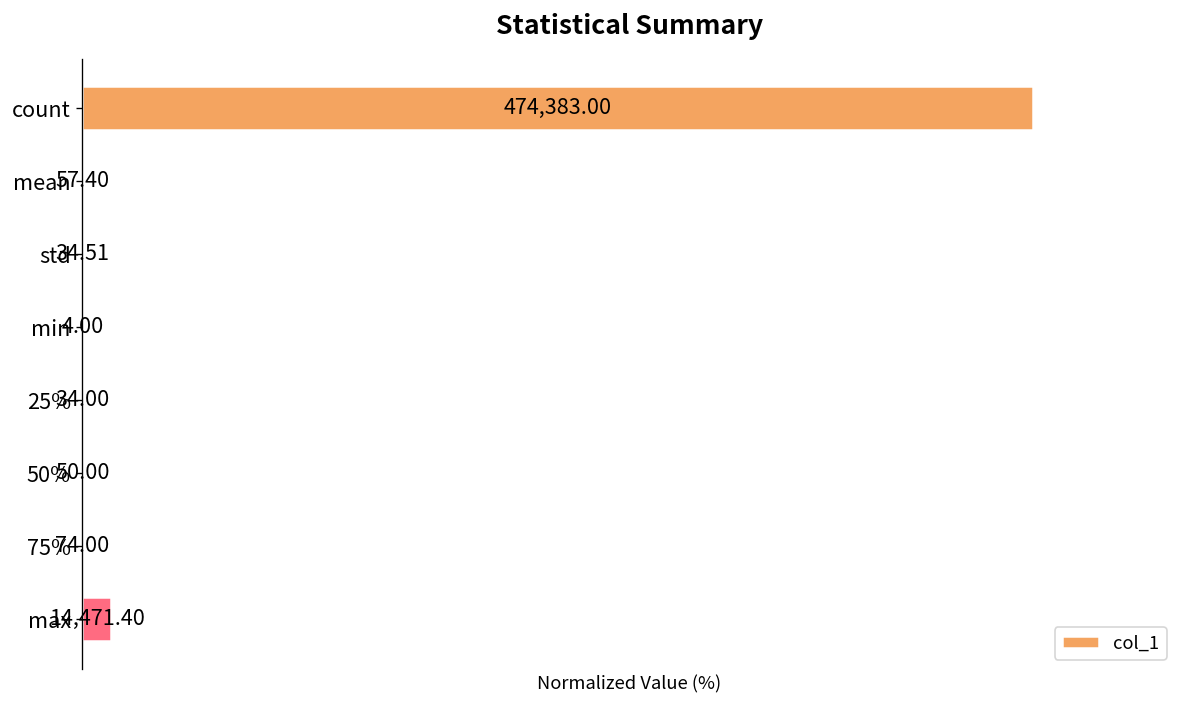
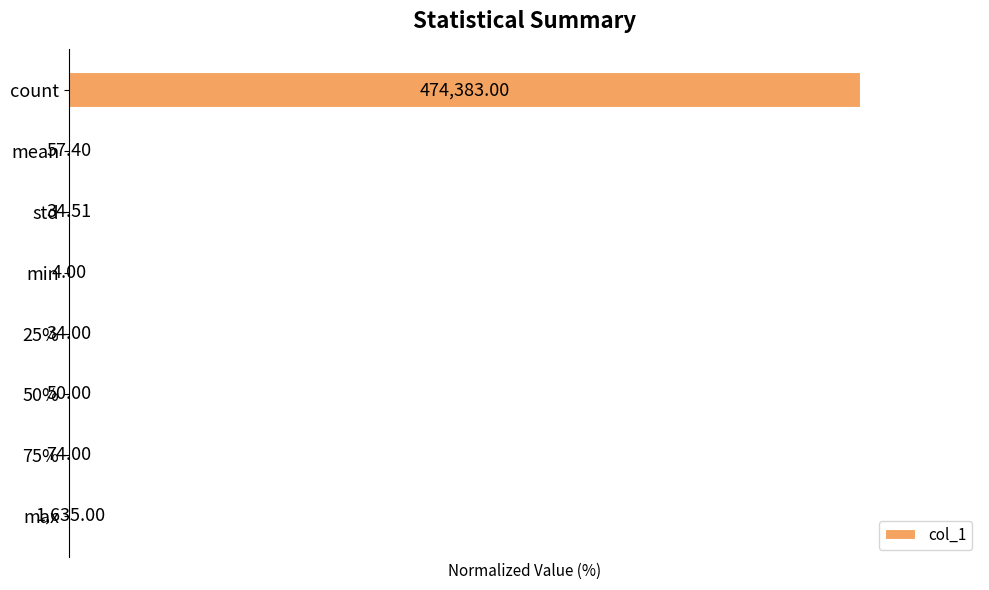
  {
-   "max": "14,471.40"
+   "max": "1,635.00"
  }
